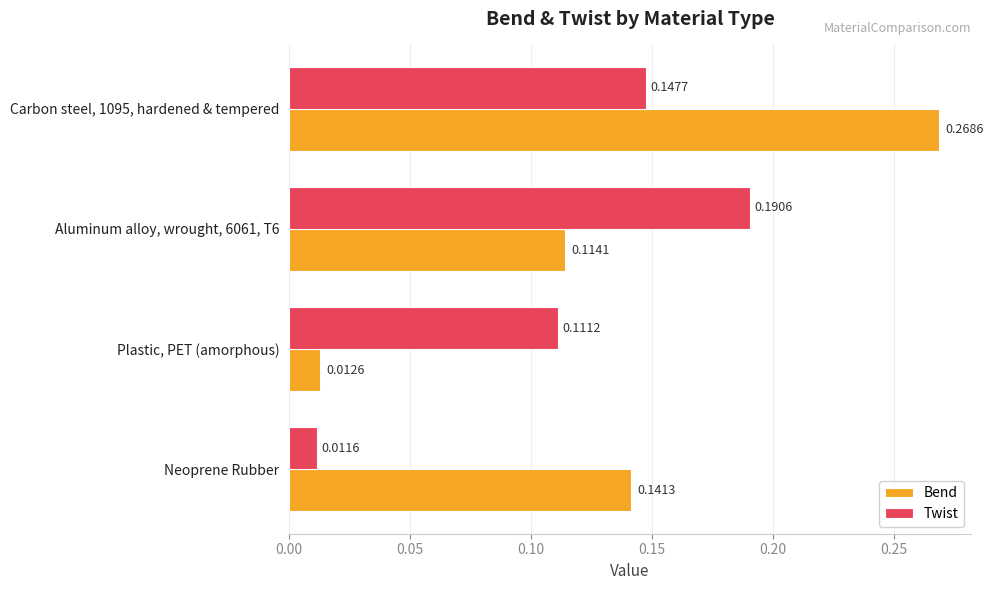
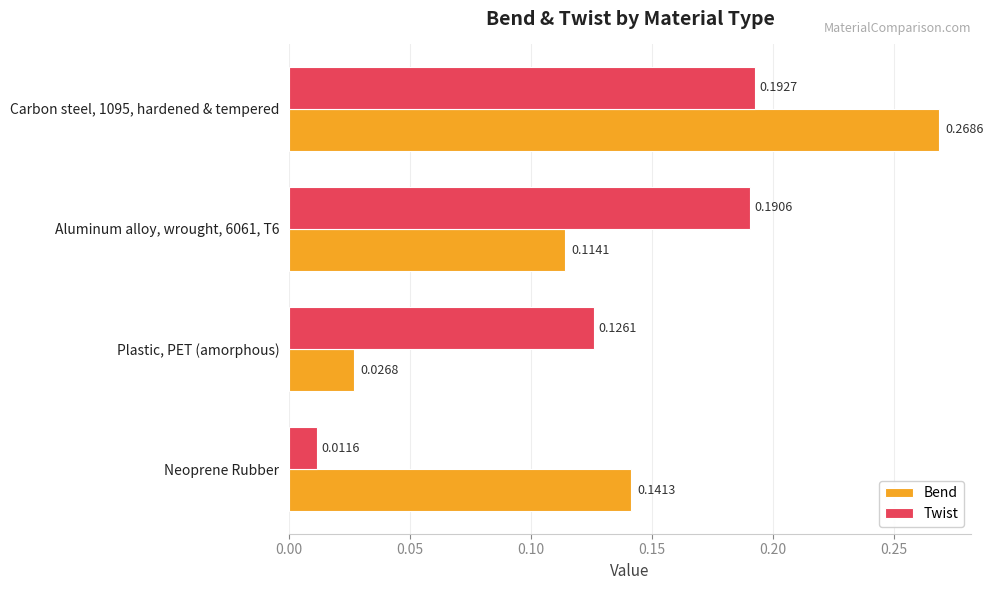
  {
    "Bend": {
      "Carbon steel, 1095, hardened & tempered": 0.2686,
      "Aluminum alloy, wrought, 6061, T6": 0.1141,
-     "Plastic, PET (amorphous)": 0.0126,
+     "Plastic, PET (amorphous)": 0.0268,
      "Neoprene Rubber": 0.1413
    },
    "Twist": {
-     "Carbon steel, 1095, hardened & tempered": 0.1477,
+     "Carbon steel, 1095, hardened & tempered": 0.1927,
      "Aluminum alloy, wrought, 6061, T6": 0.1906,
-     "Plastic, PET (amorphous)": 0.1112,
+     "Plastic, PET (amorphous)": 0.1261,
      "Neoprene Rubber": 0.0116
    }
  }
